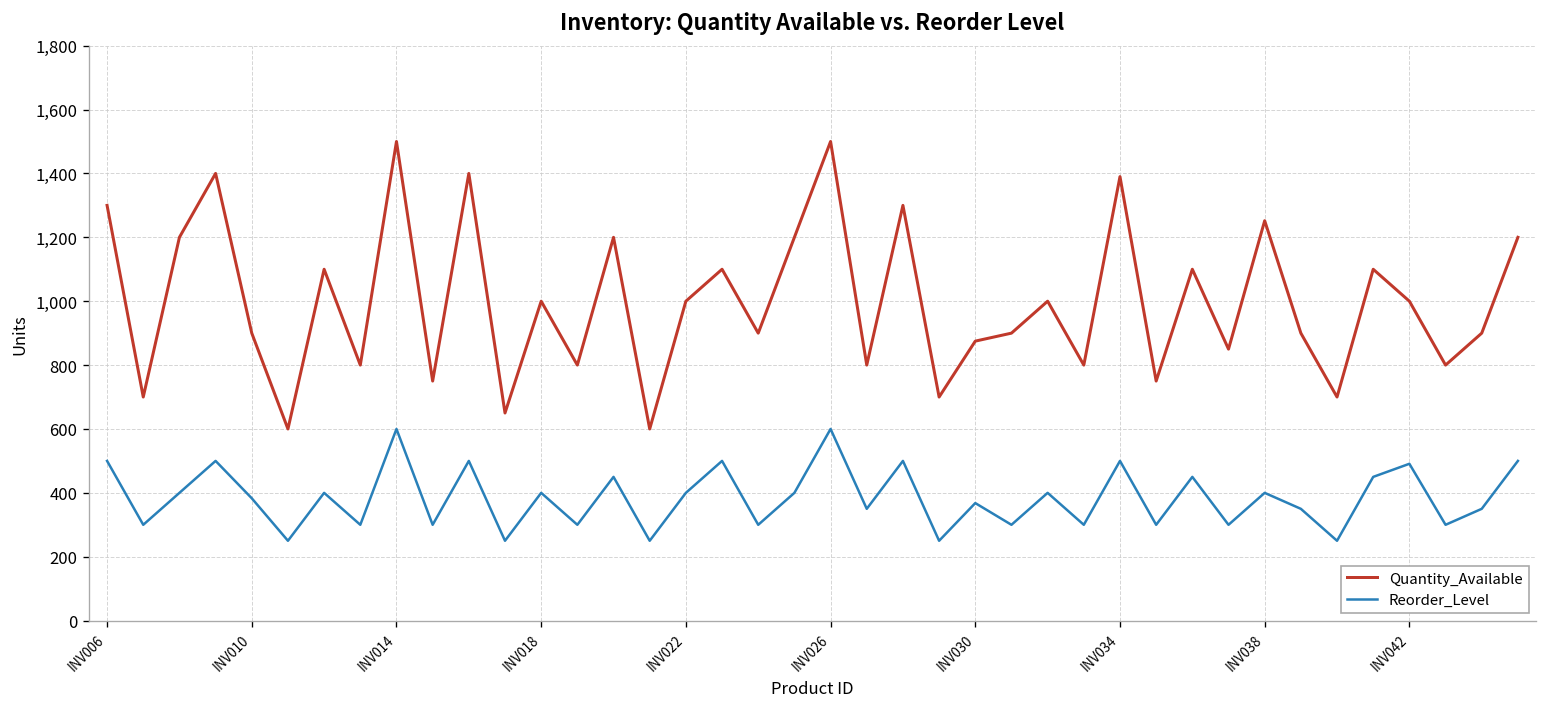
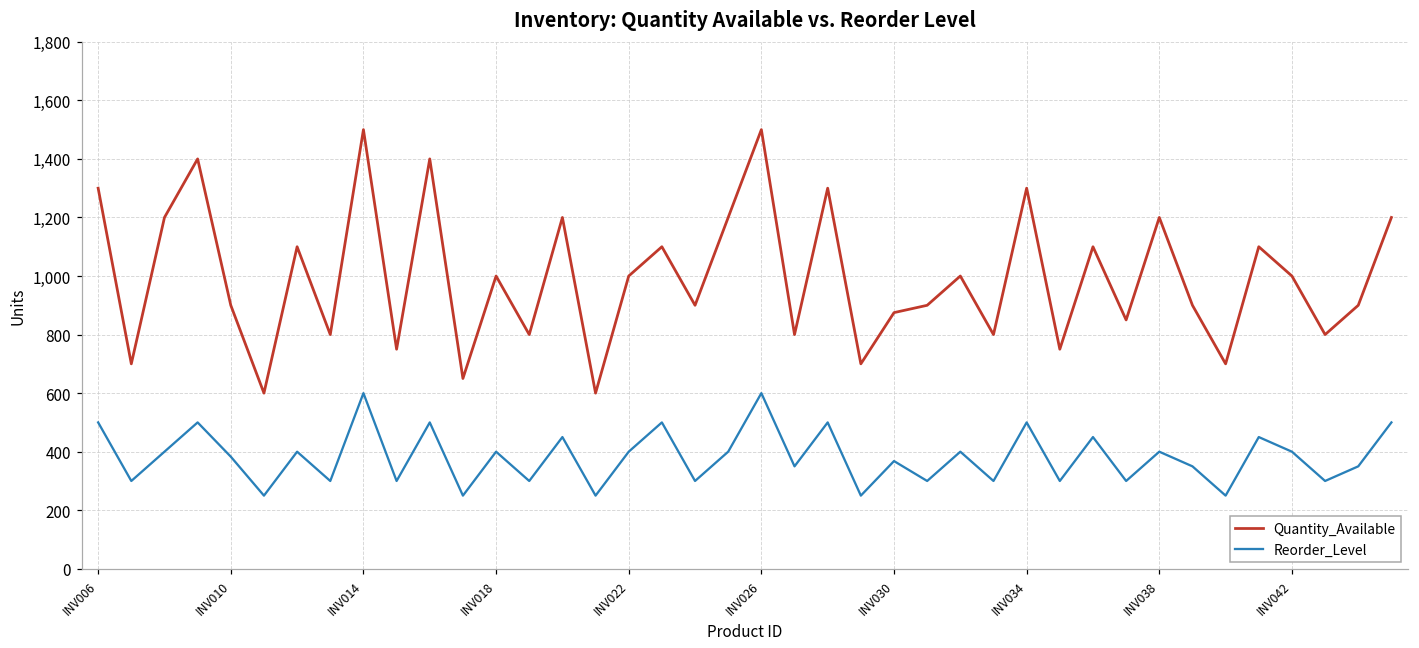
  {
    "Quantity_Available": {
      "INV006": "1,300",
      "INV010": "900",
      "INV014": "1,500",
      "INV018": "1,000",
      "INV022": "1,000",
      "INV026": "1,500",
      "INV030": "880",
-     "INV034": "1,390",
-     "INV038": "1,250",
+     "INV034": "1,300",
+     "INV038": "1,200",
      "INV042": "1,000"
    },
    "Reorder_Level": {
      "INV006": "500",
      "INV010": "380",
      "INV014": "600",
      "INV018": "400",
      "INV022": "400",
      "INV026": "600",
      "INV030": "370",
      "INV034": "500",
      "INV038": "400",
-     "INV042": "490"
+     "INV042": "400"
    }
  }
